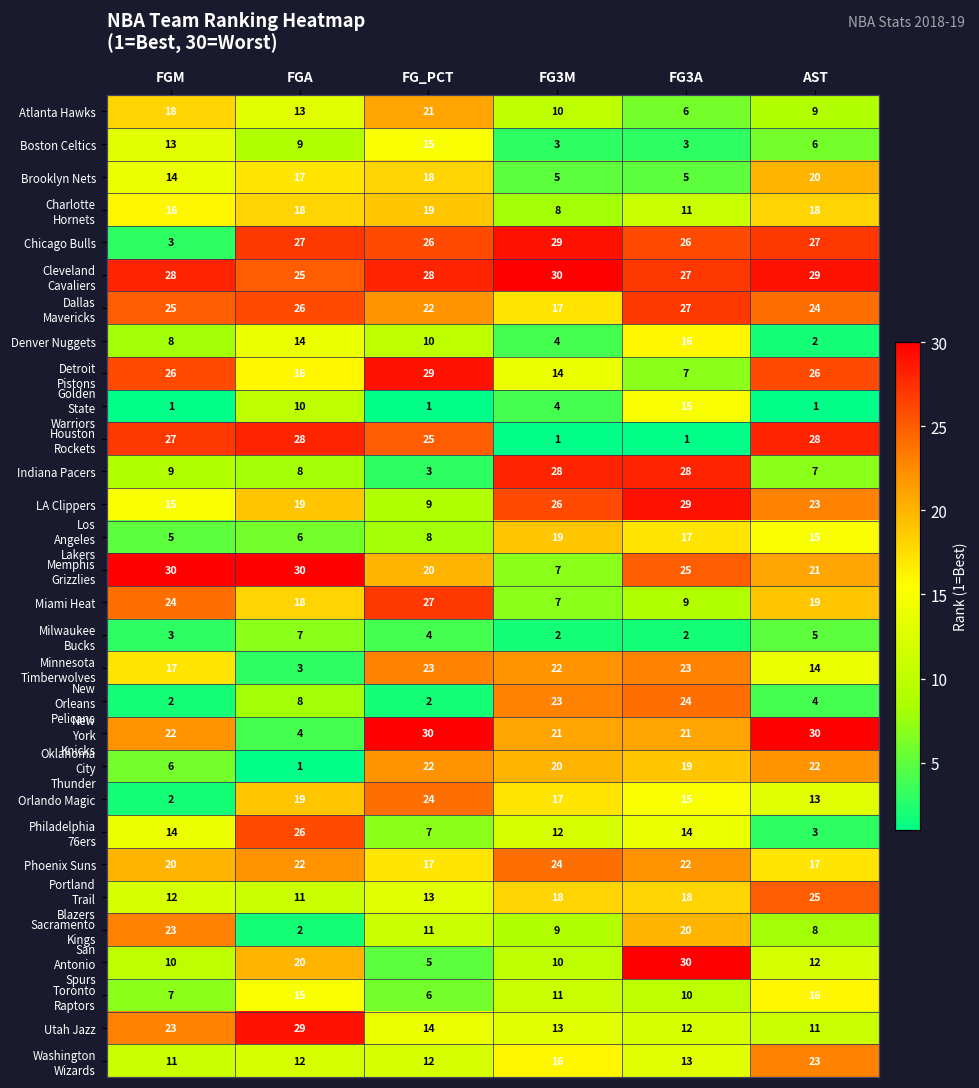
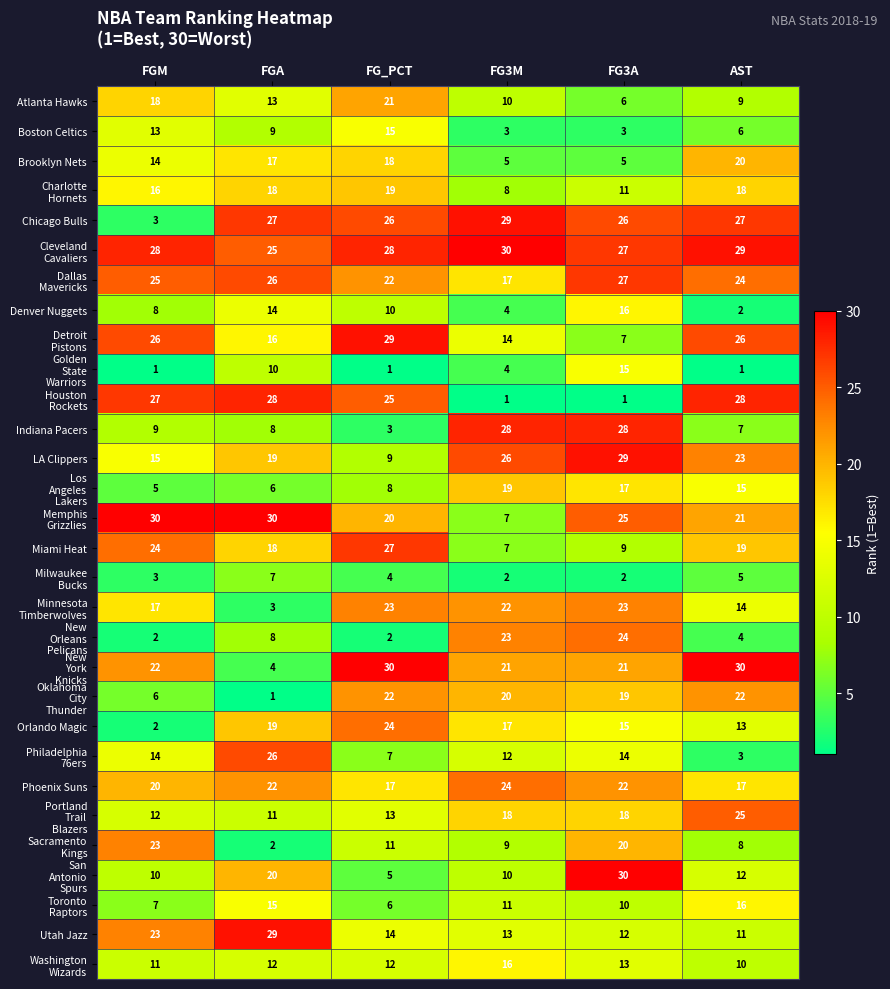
  {
    "Atlanta Hawks": {
      "FGM": 18,
      "FGA": 13,
      "FG_PCT": 21,
      "FG3M": 10,
      "FG3A": 6,
      "AST": 9
    },
    "Boston Celtics": {
      "FGM": 13,
      "FGA": 9,
      "FG_PCT": 15,
      "FG3M": 3,
      "FG3A": 3,
      "AST": 6
    },
    "Brooklyn Nets": {
      "FGM": 14,
      "FGA": 17,
      "FG_PCT": 18,
      "FG3M": 5,
      "FG3A": 5,
      "AST": 20
    },
    "Charlotte Hornets": {
      "FGM": 16,
      "FGA": 18,
      "FG_PCT": 19,
      "FG3M": 8,
      "FG3A": 11,
      "AST": 18
    },
    "Chicago Bulls": {
      "FGM": 3,
      "FGA": 27,
      "FG_PCT": 26,
      "FG3M": 29,
      "FG3A": 26,
      "AST": 27
    },
    "Cleveland Cavaliers": {
      "FGM": 28,
      "FGA": 25,
      "FG_PCT": 28,
      "FG3M": 30,
      "FG3A": 27,
      "AST": 29
    },
    "Dallas Mavericks": {
      "FGM": 25,
      "FGA": 26,
      "FG_PCT": 22,
      "FG3M": 17,
      "FG3A": 27,
      "AST": 24
    },
    "Denver Nuggets": {
      "FGM": 8,
      "FGA": 14,
      "FG_PCT": 10,
      "FG3M": 4,
      "FG3A": 16,
      "AST": 2
    },
    "Detroit Pistons": {
      "FGM": 26,
      "FGA": 16,
      "FG_PCT": 29,
      "FG3M": 14,
      "FG3A": 7,
      "AST": 26
    },
    "Golden State Warriors": {
      "FGM": 1,
      "FGA": 10,
      "FG_PCT": 1,
      "FG3M": 4,
      "FG3A": 15,
      "AST": 1
    },
    "Houston Rockets": {
      "FGM": 27,
      "FGA": 28,
      "FG_PCT": 25,
      "FG3M": 1,
      "FG3A": 1,
      "AST": 28
    },
    "Indiana Pacers": {
      "FGM": 9,
      "FGA": 8,
      "FG_PCT": 3,
      "FG3M": 28,
      "FG3A": 28,
      "AST": 7
    },
    "LA Clippers": {
      "FGM": 15,
      "FGA": 19,
      "FG_PCT": 9,
      "FG3M": 26,
      "FG3A": 29,
      "AST": 23
    },
    "Los Angeles Lakers": {
      "FGM": 5,
      "FGA": 6,
      "FG_PCT": 8,
      "FG3M": 19,
      "FG3A": 17,
      "AST": 15
    },
    "Memphis Grizzlies": {
      "FGM": 30,
      "FGA": 30,
      "FG_PCT": 20,
      "FG3M": 7,
      "FG3A": 25,
      "AST": 21
    },
    "Miami Heat": {
      "FGM": 24,
      "FGA": 18,
      "FG_PCT": 27,
      "FG3M": 7,
      "FG3A": 9,
      "AST": 19
    },
    "Milwaukee Bucks": {
      "FGM": 3,
      "FGA": 7,
      "FG_PCT": 4,
      "FG3M": 2,
      "FG3A": 2,
      "AST": 5
    },
    "Minnesota Timberwolves": {
      "FGM": 17,
      "FGA": 3,
      "FG_PCT": 23,
      "FG3M": 22,
      "FG3A": 23,
      "AST": 14
    },
    "New Orleans Pelicans": {
      "FGM": 2,
      "FGA": 8,
      "FG_PCT": 2,
      "FG3M": 23,
      "FG3A": 24,
      "AST": 4
    },
    "New York Knicks": {
      "FGM": 22,
      "FGA": 4,
      "FG_PCT": 30,
      "FG3M": 21,
      "FG3A": 21,
      "AST": 30
    },
    "Oklahoma City Thunder": {
      "FGM": 6,
      "FGA": 1,
      "FG_PCT": 22,
      "FG3M": 20,
      "FG3A": 19,
      "AST": 22
    },
    "Orlando Magic": {
      "FGM": 2,
      "FGA": 19,
      "FG_PCT": 24,
      "FG3M": 17,
      "FG3A": 15,
      "AST": 13
    },
    "Philadelphia 76ers": {
      "FGM": 14,
      "FGA": 26,
      "FG_PCT": 7,
      "FG3M": 12,
      "FG3A": 14,
      "AST": 3
    },
    "Phoenix Suns": {
      "FGM": 20,
      "FGA": 22,
      "FG_PCT": 17,
      "FG3M": 24,
      "FG3A": 22,
      "AST": 17
    },
    "Portland Trail Blazers": {
      "FGM": 12,
      "FGA": 11,
      "FG_PCT": 13,
      "FG3M": 18,
      "FG3A": 18,
      "AST": 25
    },
    "Sacramento Kings": {
      "FGM": 23,
      "FGA": 2,
      "FG_PCT": 11,
      "FG3M": 9,
      "FG3A": 20,
      "AST": 8
    },
    "San Antonio Spurs": {
      "FGM": 10,
      "FGA": 20,
      "FG_PCT": 5,
      "FG3M": 10,
      "FG3A": 30,
      "AST": 12
    },
    "Toronto Raptors": {
      "FGM": 7,
      "FGA": 15,
      "FG_PCT": 6,
      "FG3M": 11,
      "FG3A": 10,
      "AST": 16
    },
    "Utah Jazz": {
      "FGM": 23,
      "FGA": 29,
      "FG_PCT": 14,
      "FG3M": 13,
      "FG3A": 12,
      "AST": 11
    },
    "Washington Wizards": {
      "FGM": 11,
      "FGA": 12,
      "FG_PCT": 12,
      "FG3M": 16,
      "FG3A": 13,
-     "AST": 23
+     "AST": 10
    }
  }
